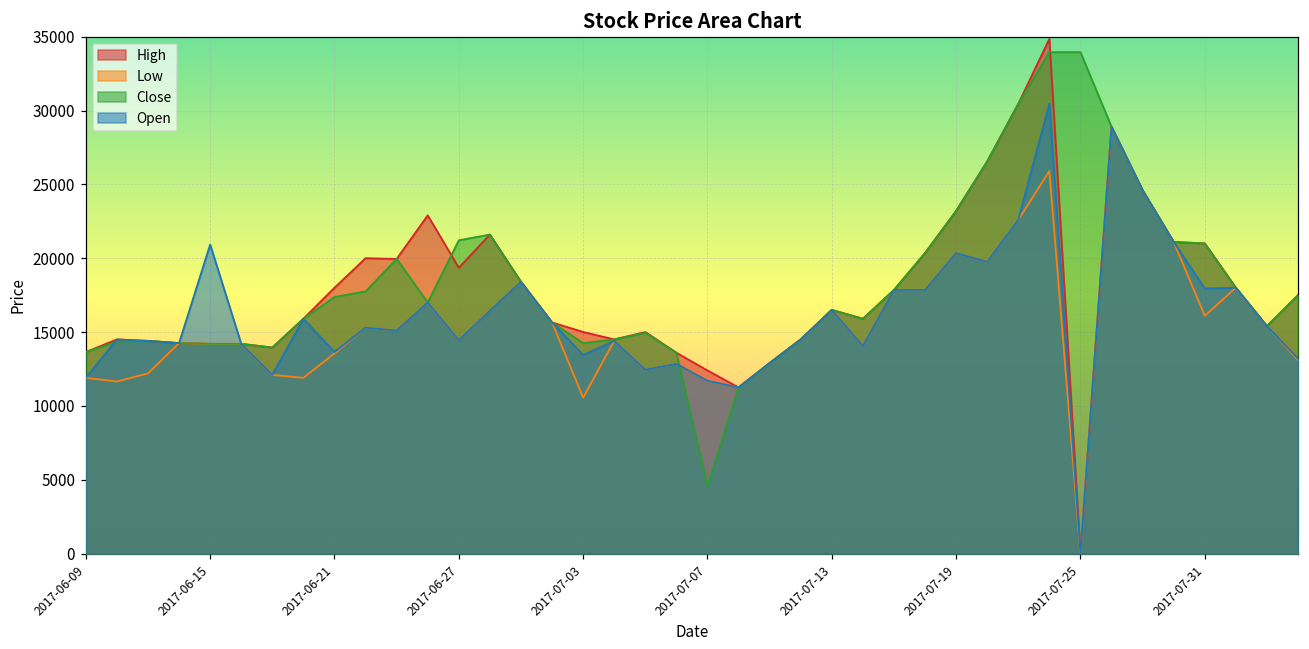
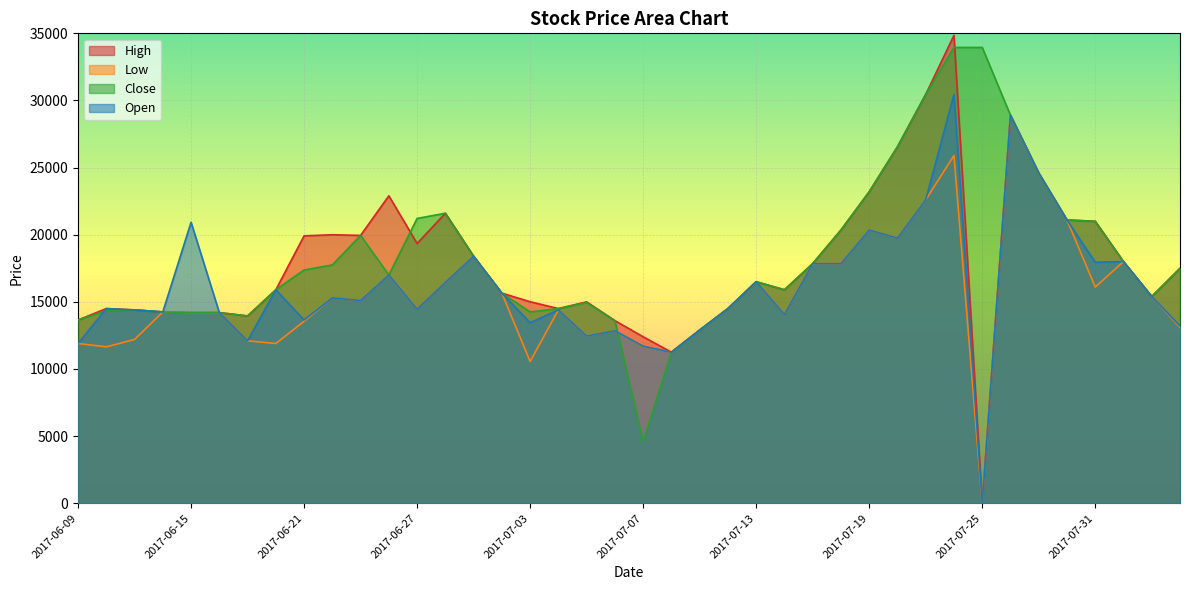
  {
    "High": {
-     "2017-06-21": 18000,
+     "2017-06-21": 19900,
      "2017-06-27": 19400,
      "2017-07-03": 15000,
      "2017-07-07": 12400
    },
    "Low": {
      "2017-07-03": 10600,
      "2017-07-31": 16100
    },
    "Close": {
      "2017-06-21": 17400,
      "2017-06-27": 21200,
      "2017-07-03": 14300,
      "2017-07-07": 4600,
      "2017-07-25": 34000
    },
    "Open": {
      "2017-06-15": 20900,
      "2017-07-03": 13500,
      "2017-07-31": 18000
    }
  }
